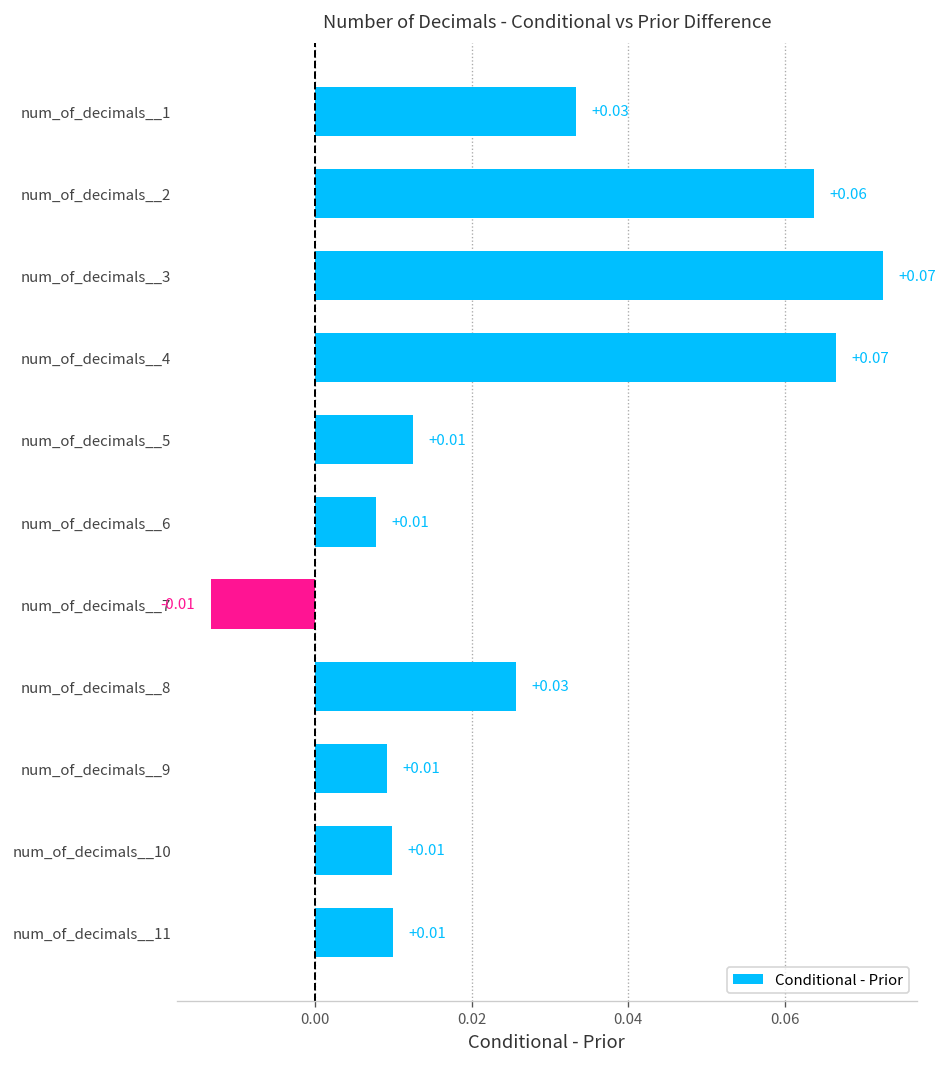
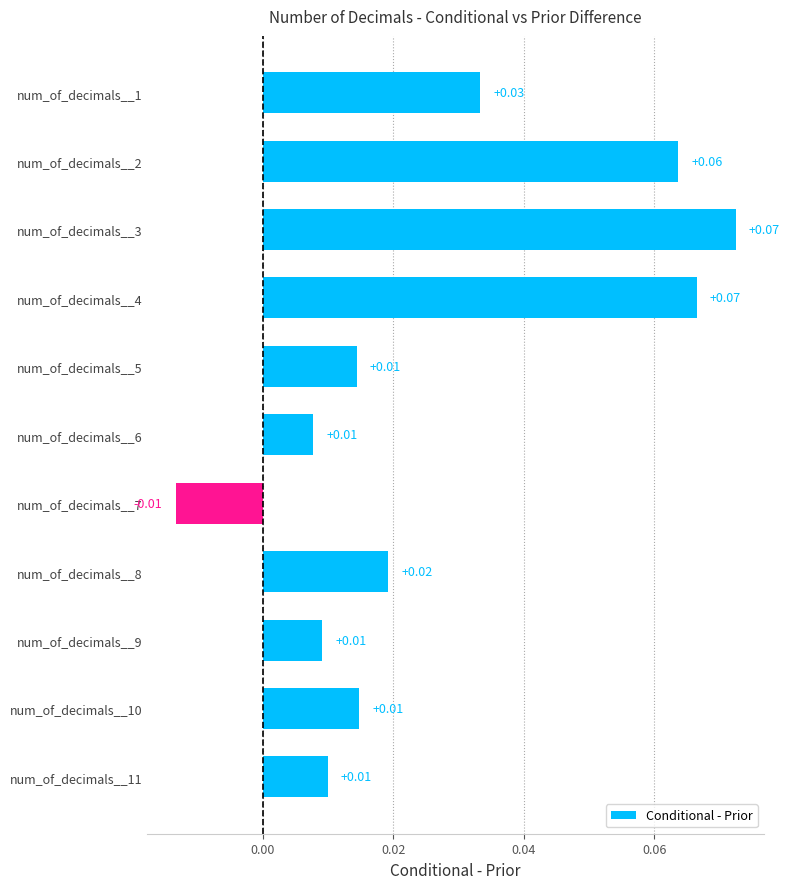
  {
    "num_of_decimals__1": "+0.03",
    "num_of_decimals__2": "+0.06",
    "num_of_decimals__3": "+0.07",
    "num_of_decimals__4": "+0.07",
-   "num_of_decimals__5": "0.012",
+   "num_of_decimals__5": "0.014",
    "num_of_decimals__6": "+0.01",
    "num_of_decimals__7": "-0.01",
-   "num_of_decimals__8": "+0.03",
+   "num_of_decimals__8": "+0.02",
    "num_of_decimals__9": "+0.01",
-   "num_of_decimals__10": "0.010",
+   "num_of_decimals__10": "0.015",
    "num_of_decimals__11": "+0.01"
  }
